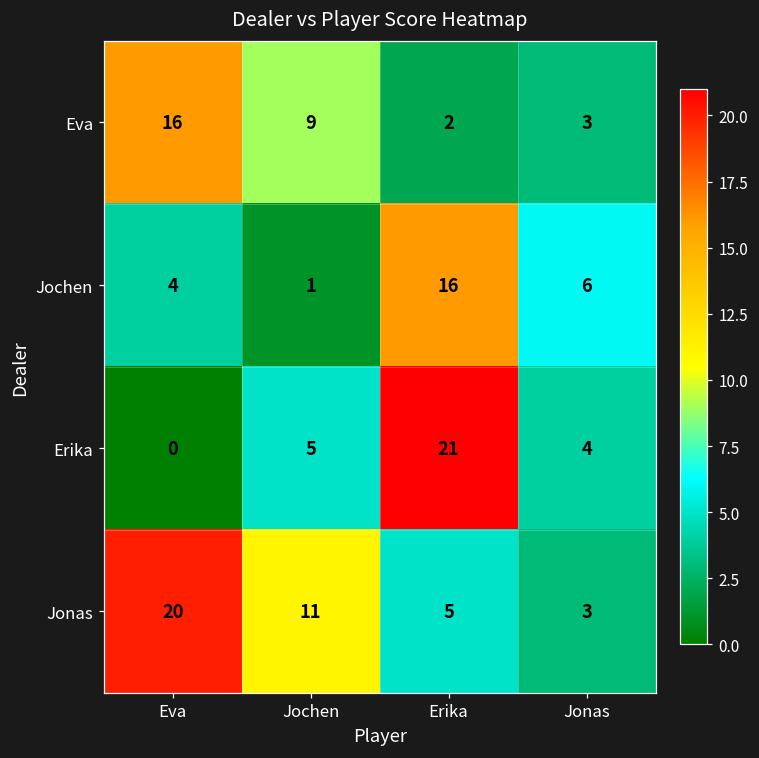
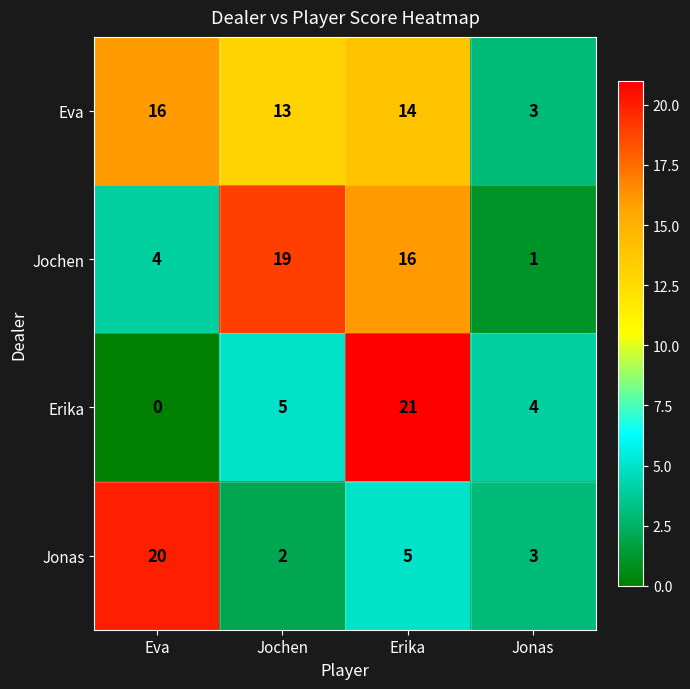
  {
    "Eva": {
      "Eva": 16,
-     "Jochen": 9,
-     "Erika": 2,
+     "Jochen": 13,
+     "Erika": 14,
      "Jonas": 3
    },
    "Jochen": {
      "Eva": 4,
-     "Jochen": 1,
+     "Jochen": 19,
      "Erika": 16,
-     "Jonas": 6
+     "Jonas": 1
    },
    "Erika": {
      "Eva": 0,
      "Jochen": 5,
      "Erika": 21,
      "Jonas": 4
    },
    "Jonas": {
      "Eva": 20,
-     "Jochen": 11,
+     "Jochen": 2,
      "Erika": 5,
      "Jonas": 3
    }
  }
